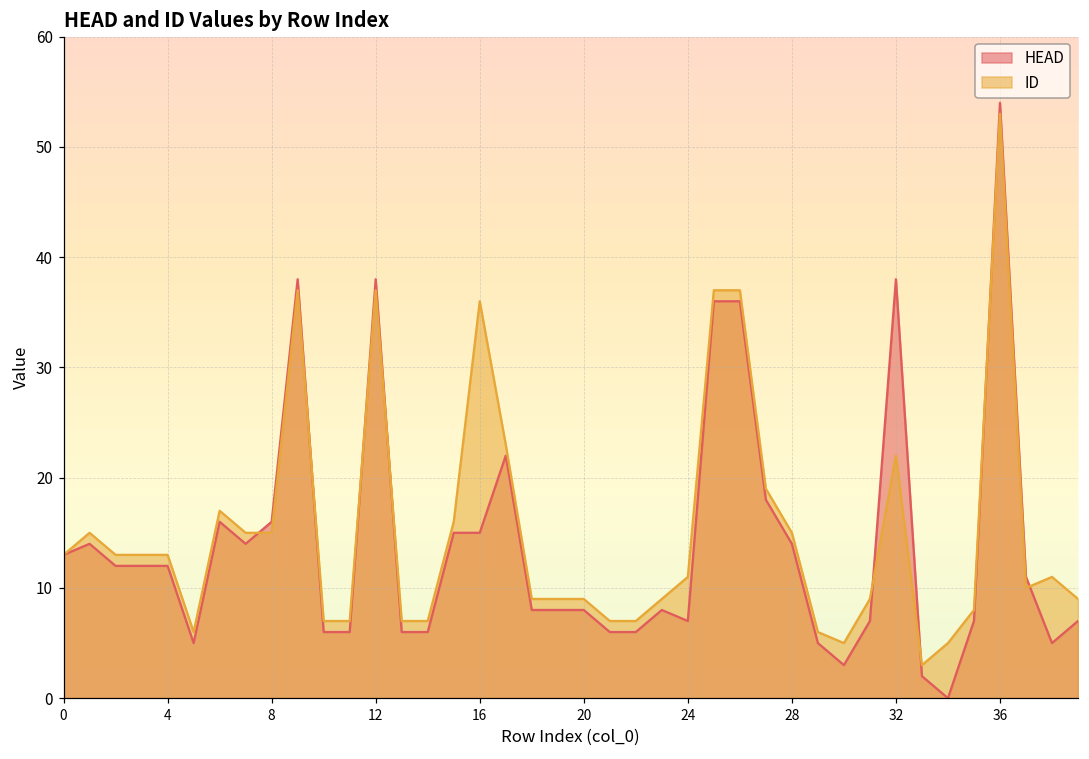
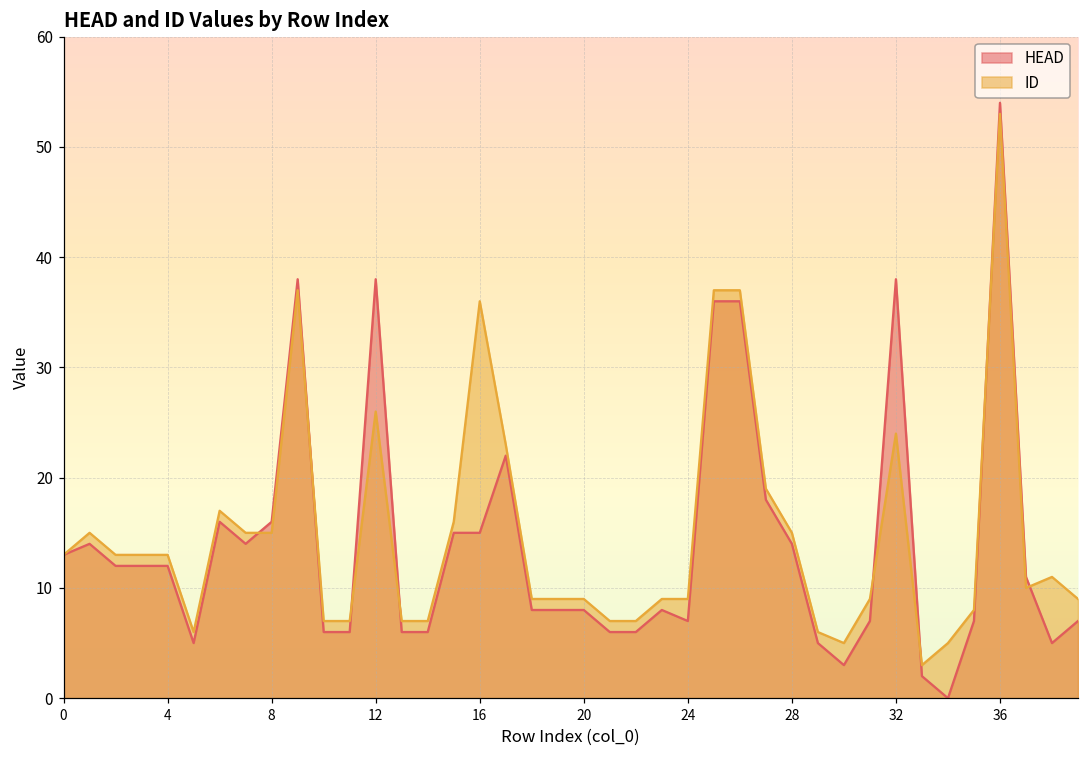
  {
    "HEAD": {
      "4": 12,
      "8": 16,
      "12": 38,
      "16": 15,
      "20": 8,
      "24": 7,
      "28": 14,
      "32": 38,
      "36": 54
    },
    "ID": {
      "4": 13,
      "8": 15,
-     "12": 37,
+     "12": 26,
      "16": 36,
      "20": 9,
-     "24": 11,
+     "24": 9,
      "28": 15,
-     "32": 22,
+     "32": 24,
      "36": 53
    }
  }
